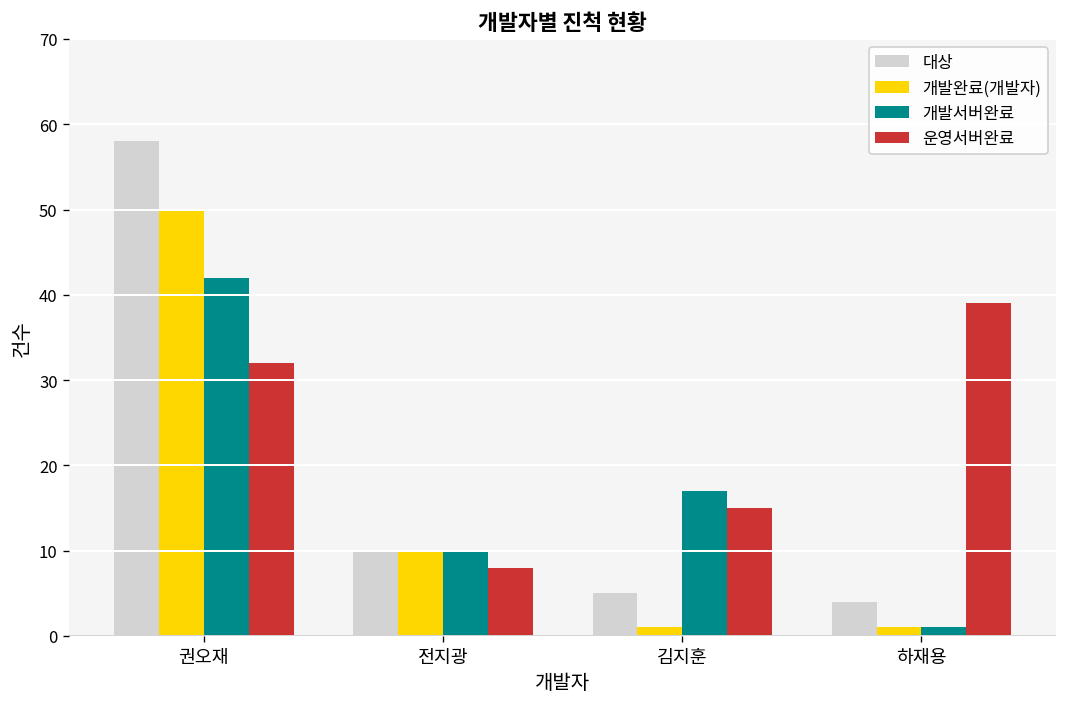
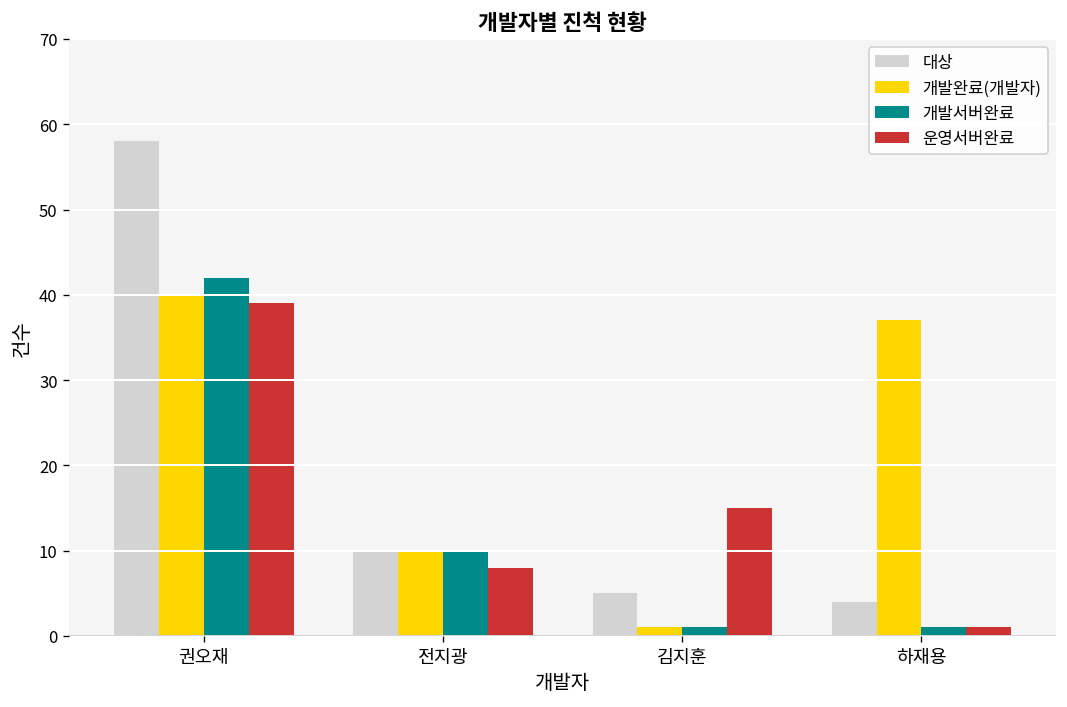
  {
    "대상": {
      "권오재": 58,
      "전지광": 10,
      "김지훈": 5,
      "하재용": 4
    },
    "개발완료(개발자)": {
-     "권오재": 50,
+     "권오재": 40,
      "전지광": 10,
      "김지훈": 1,
-     "하재용": 1
+     "하재용": 37
    },
    "개발서버완료": {
      "권오재": 42,
      "전지광": 10,
-     "김지훈": 17,
+     "김지훈": 1,
      "하재용": 1
    },
    "운영서버완료": {
-     "권오재": 32,
+     "권오재": 39,
      "전지광": 8,
      "김지훈": 15,
-     "하재용": 39
+     "하재용": 1
    }
  }
